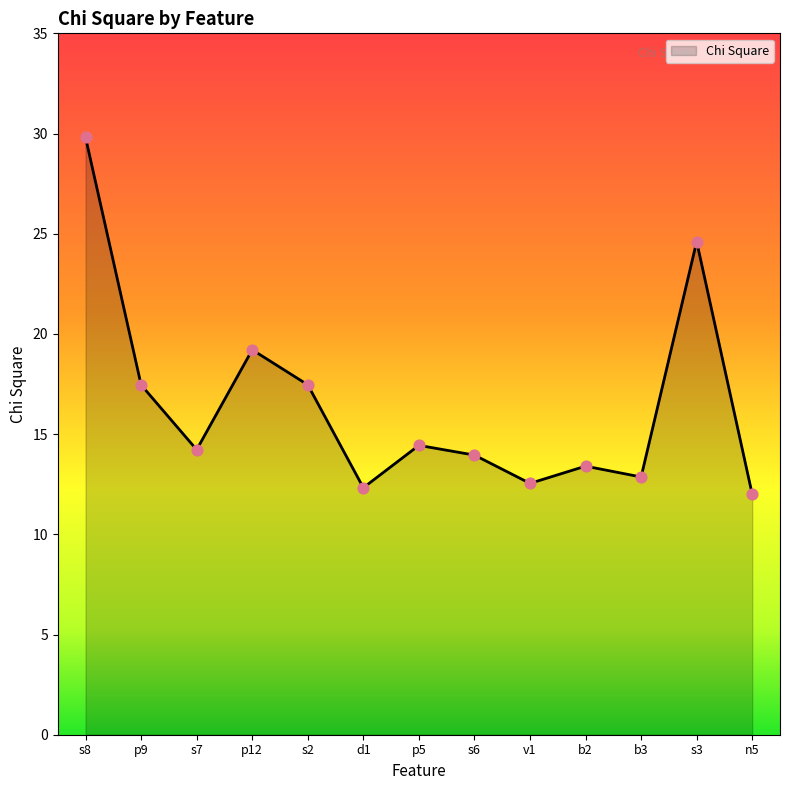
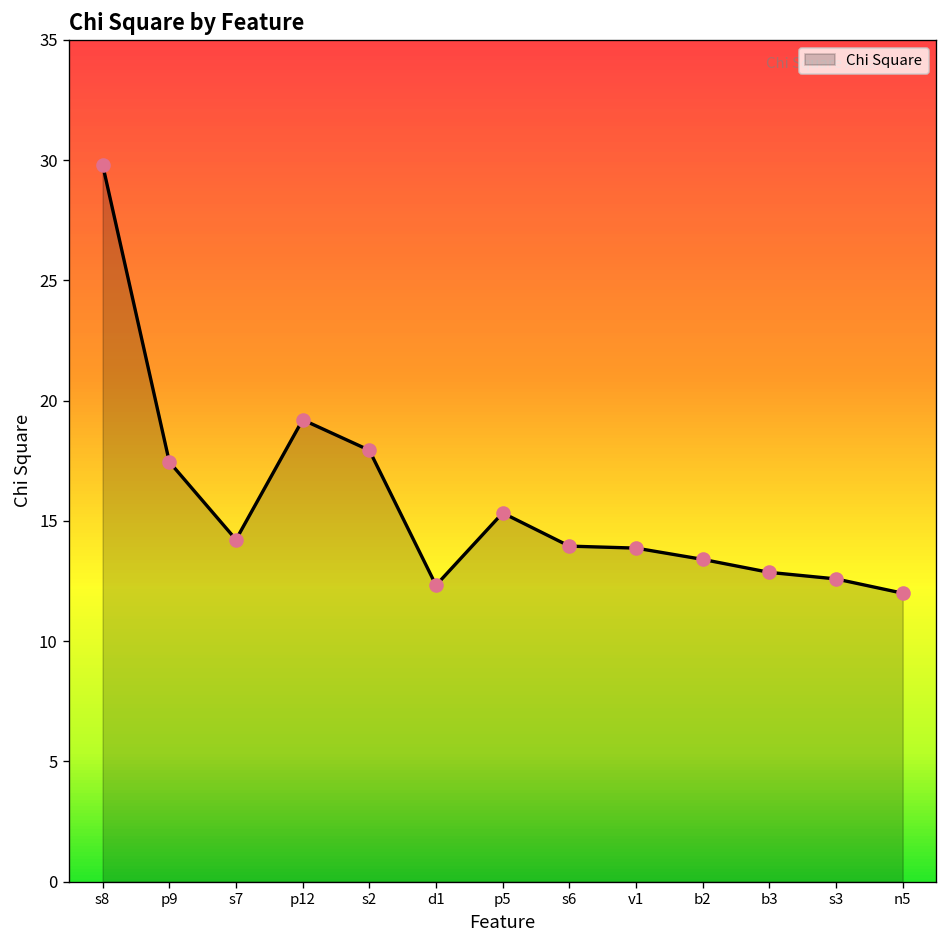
  {
    "s8": 29.8,
    "p9": 17.5,
    "s7": 14.2,
    "p12": 19.2,
-   "s2": 17.5,
+   "s2": 17.9,
    "d1": 12.3,
-   "p5": 14.4,
+   "p5": 15.3,
    "s6": 14.0,
-   "v1": 12.5,
+   "v1": 13.9,
    "b2": 13.4,
    "b3": 12.9,
-   "s3": 24.6,
+   "s3": 12.6,
    "n5": 12.0
  }
